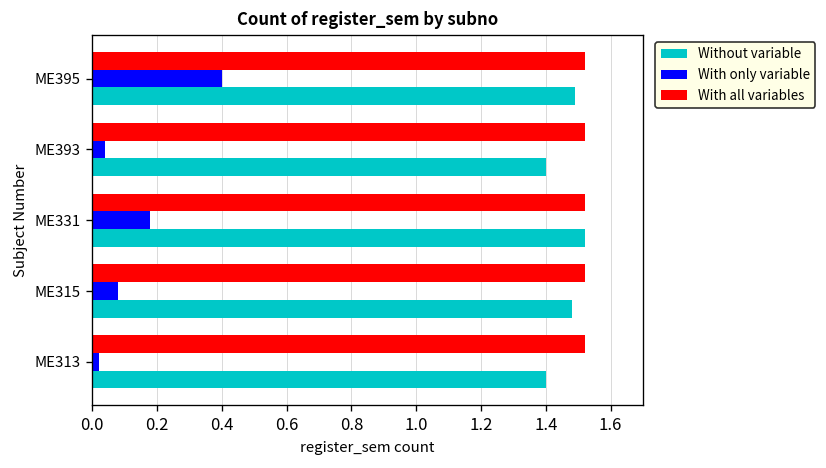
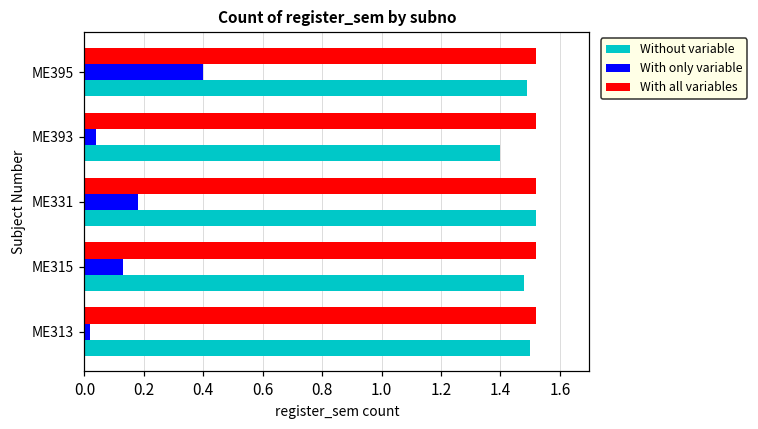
  {
    "Without variable": {
      "ME395": 1.49,
      "ME393": 1.4,
      "ME331": 1.52,
      "ME315": 1.48,
-     "ME313": 1.4
+     "ME313": 1.5
    },
    "With only variable": {
      "ME395": 0.40,
      "ME393": 0.04,
      "ME331": 0.18,
-     "ME315": 0.08,
+     "ME315": 0.13,
      "ME313": 0.02
    },
    "With all variables": {
      "ME395": 1.52,
      "ME393": 1.52,
      "ME331": 1.52,
      "ME315": 1.52,
      "ME313": 1.52
    }
  }
